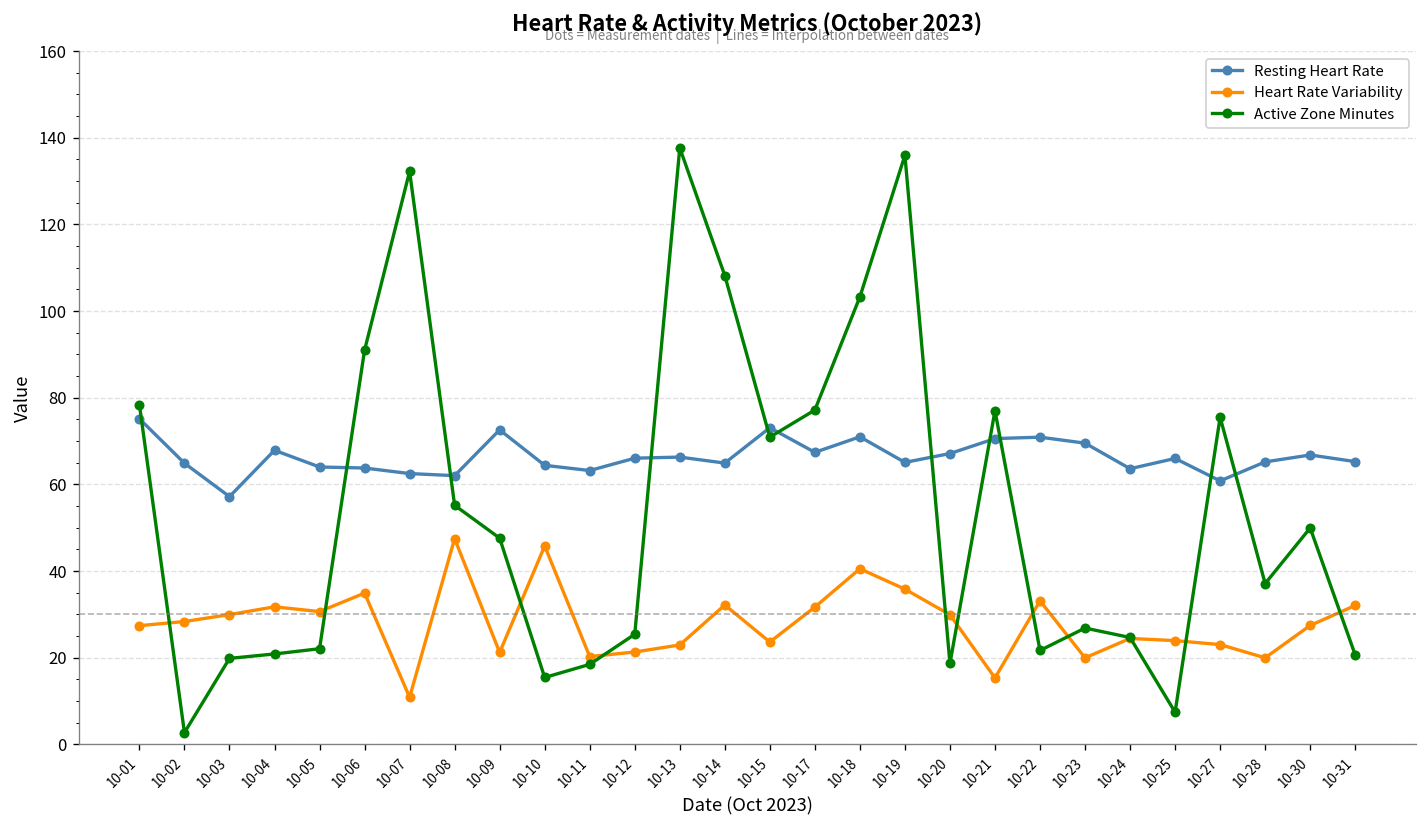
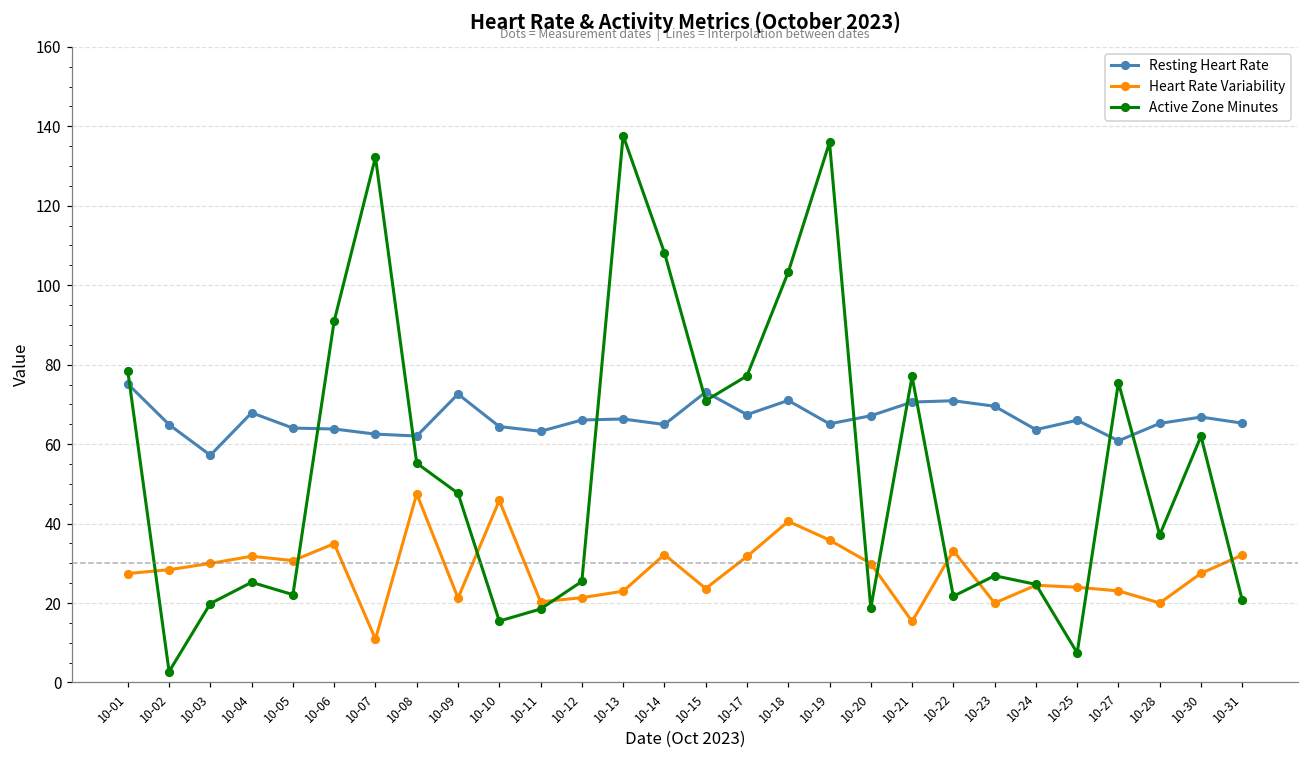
  {
    "Resting Heart Rate": {
      "10-01": 75,
      "10-02": 65,
      "10-03": 57,
      "10-04": 68,
      "10-05": 64,
      "10-06": 64,
      "10-07": 63,
      "10-08": 62,
      "10-09": 73,
      "10-10": 64,
      "10-11": 63,
      "10-12": 66,
      "10-13": 66,
      "10-14": 65,
      "10-15": 73,
      "10-17": 67,
      "10-18": 71,
      "10-19": 65,
      "10-20": 67,
      "10-21": 71,
      "10-22": 71,
      "10-23": 70,
      "10-24": 64,
      "10-25": 66,
      "10-27": 61,
      "10-28": 65,
      "10-30": 67,
      "10-31": 65
    },
    "Heart Rate Variability": {
      "10-01": 27,
      "10-02": 28,
      "10-03": 30,
      "10-04": 32,
      "10-05": 31,
      "10-06": 35,
      "10-07": 11,
      "10-08": 48,
      "10-09": 21,
      "10-10": 46,
      "10-11": 20,
      "10-12": 21,
      "10-13": 23,
      "10-14": 32,
      "10-15": 24,
      "10-17": 32,
      "10-18": 41,
      "10-19": 36,
      "10-20": 30,
      "10-21": 15,
      "10-22": 33,
      "10-23": 20,
      "10-25": 24,
      "10-27": 23,
      "10-28": 20,
      "10-30": 27,
      "10-31": 32
    },
    "Active Zone Minutes": {
      "10-01": 78,
      "10-02": 3,
      "10-03": 20,
-     "10-04": 21,
+     "10-04": 25,
      "10-05": 22,
      "10-06": 91,
      "10-07": 132,
      "10-08": 55,
      "10-09": 48,
      "10-10": 15,
      "10-11": 18,
      "10-12": 25,
      "10-13": 138,
      "10-14": 108,
      "10-15": 71,
      "10-17": 77,
      "10-18": 103,
      "10-19": 136,
      "10-20": 19,
      "10-21": 77,
      "10-22": 22,
      "10-23": 27,
      "10-25": 7,
      "10-27": 76,
      "10-28": 37,
-     "10-30": 50,
+     "10-30": 62,
      "10-31": 21
    }
  }
